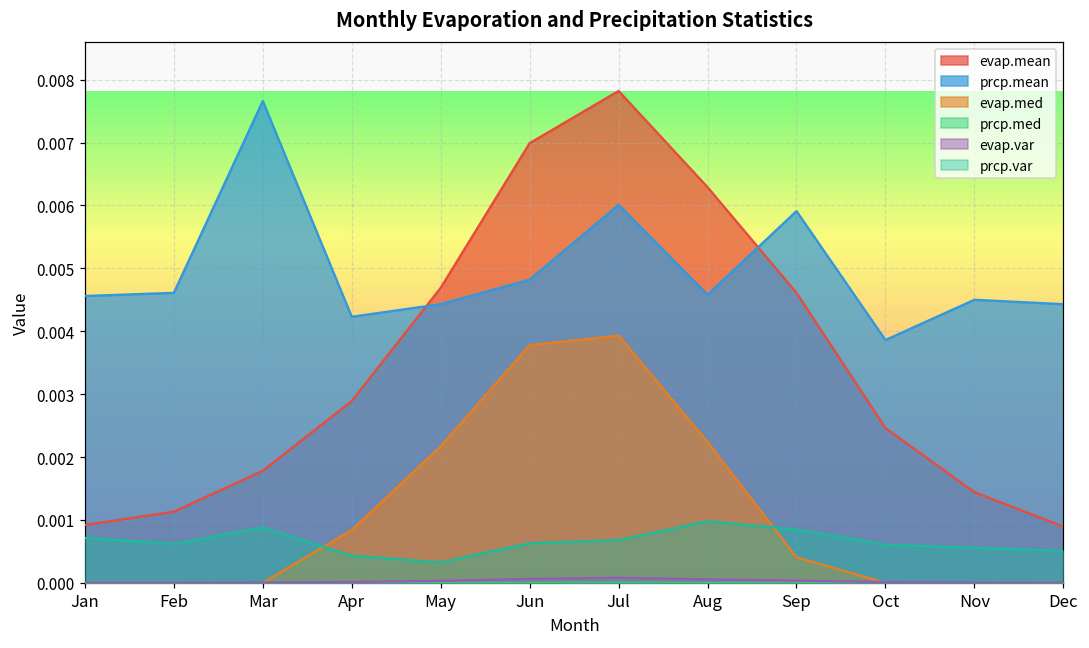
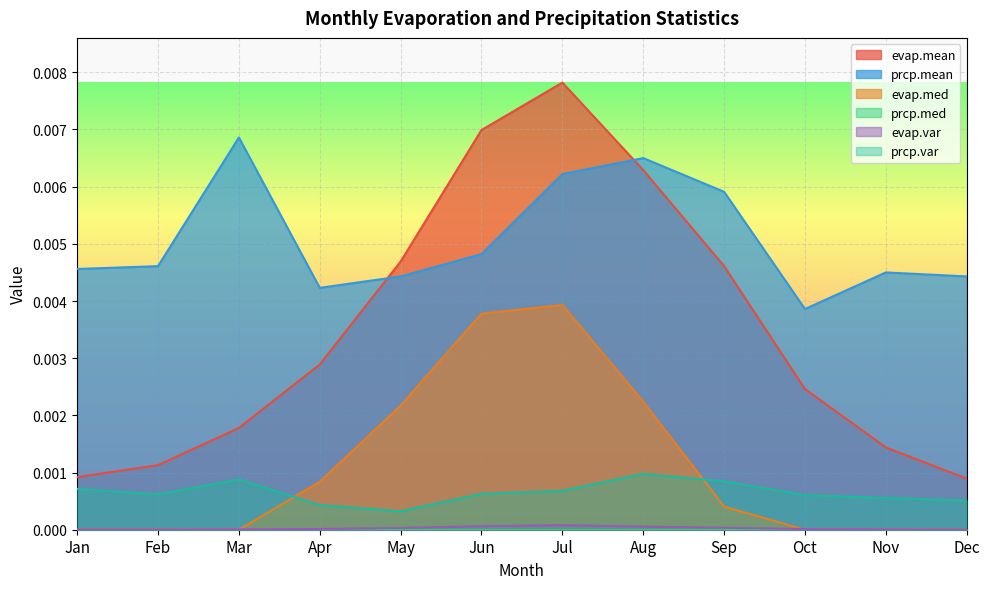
  {
    "prcp.mean": {
      "Jan": 0.0046,
      "Feb": 0.0046,
-     "Mar": 0.0077,
+     "Mar": 0.0069,
      "Apr": 0.0042,
      "May": 0.0044,
      "Jun": 0.0048,
-     "Jul": 0.0060,
-     "Aug": 0.0046,
+     "Jul": 0.0062,
+     "Aug": 0.0065,
      "Sep": 0.0059,
      "Oct": 0.0039,
      "Nov": 0.0045,
      "Dec": 0.0044
    },
    "evap.var": {
      "Jun": 0.0001,
      "Jul": 0.0001,
      "Aug": 0.0001
    }
  }
